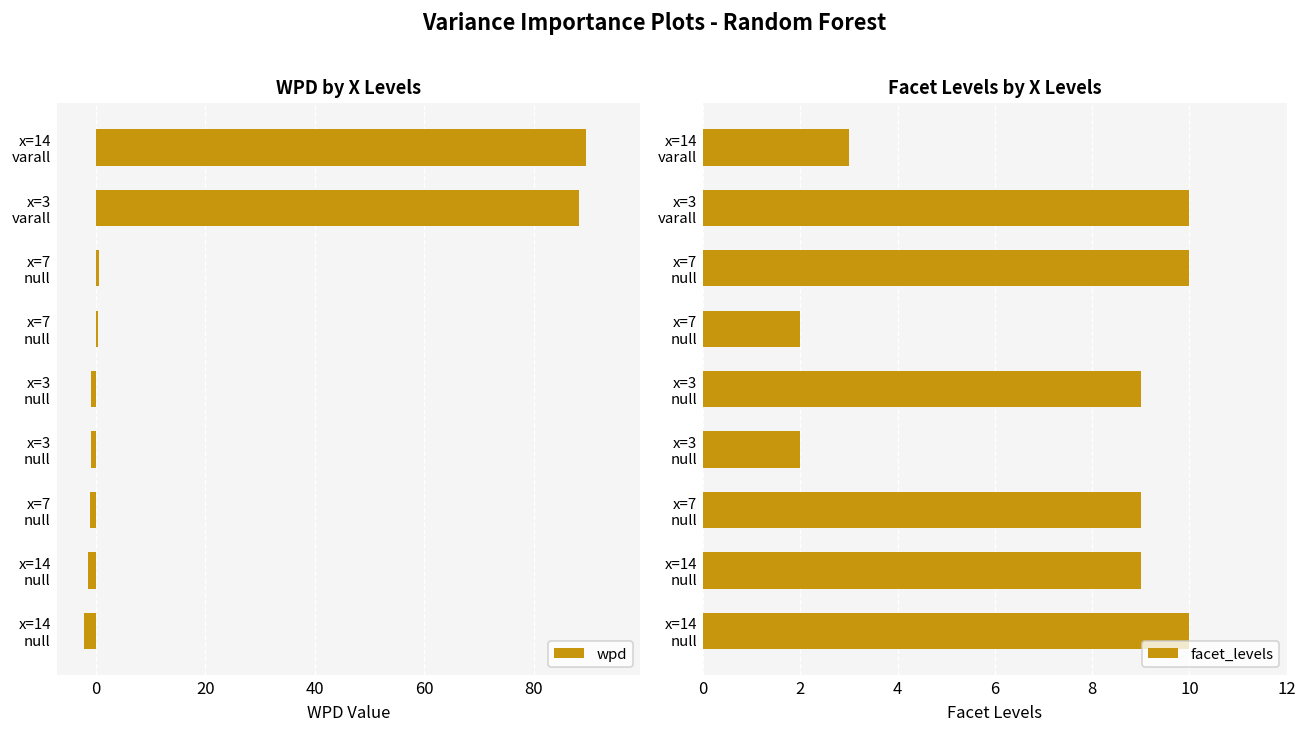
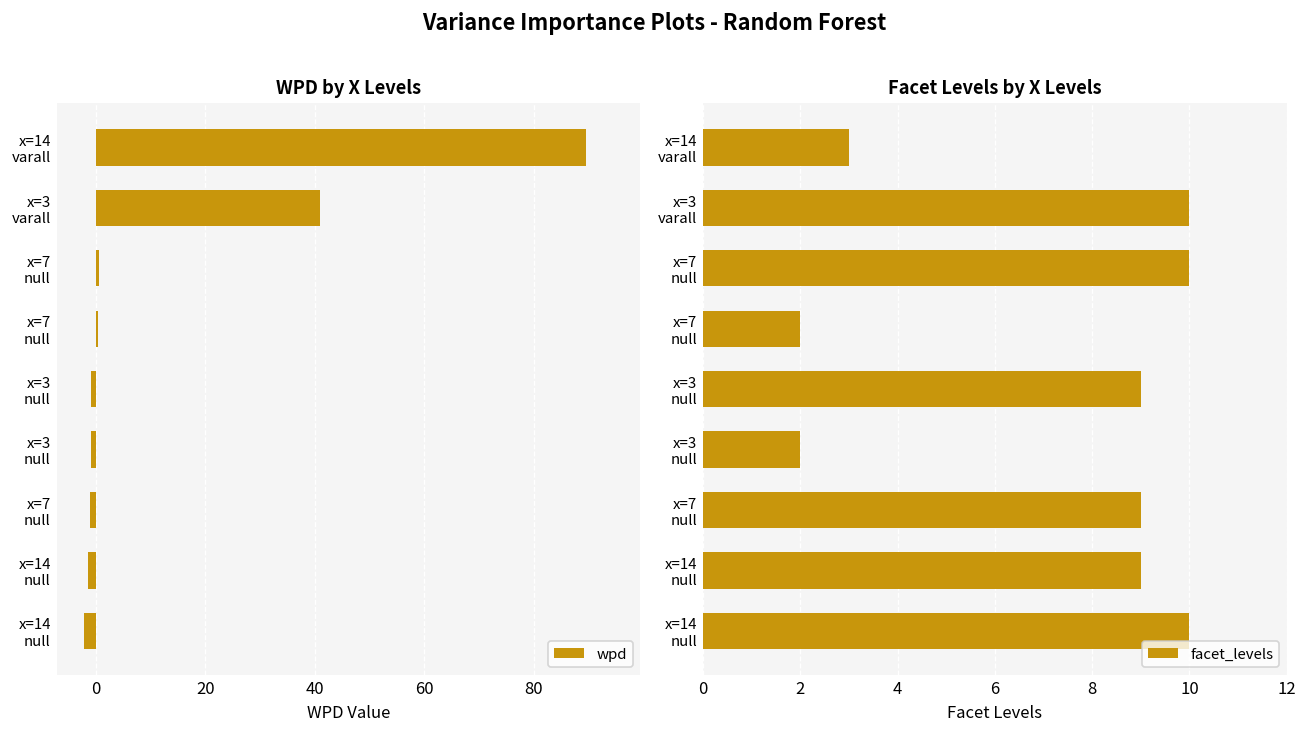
  {
    "WPD by X Levels": {
      "x=14 varall": 89,
-     "x=3 varall": 88
+     "x=3 varall": 41
    },
    "Facet Levels by X Levels": {
      "x=14 varall": 3.0,
      "x=3 varall": 10.0
    }
  }
